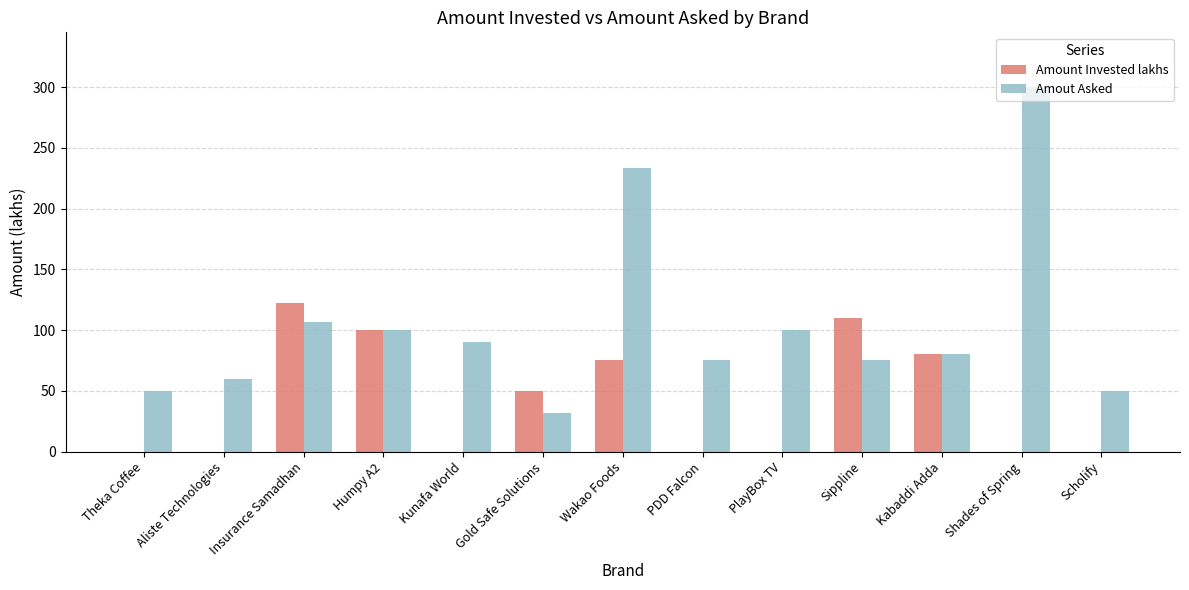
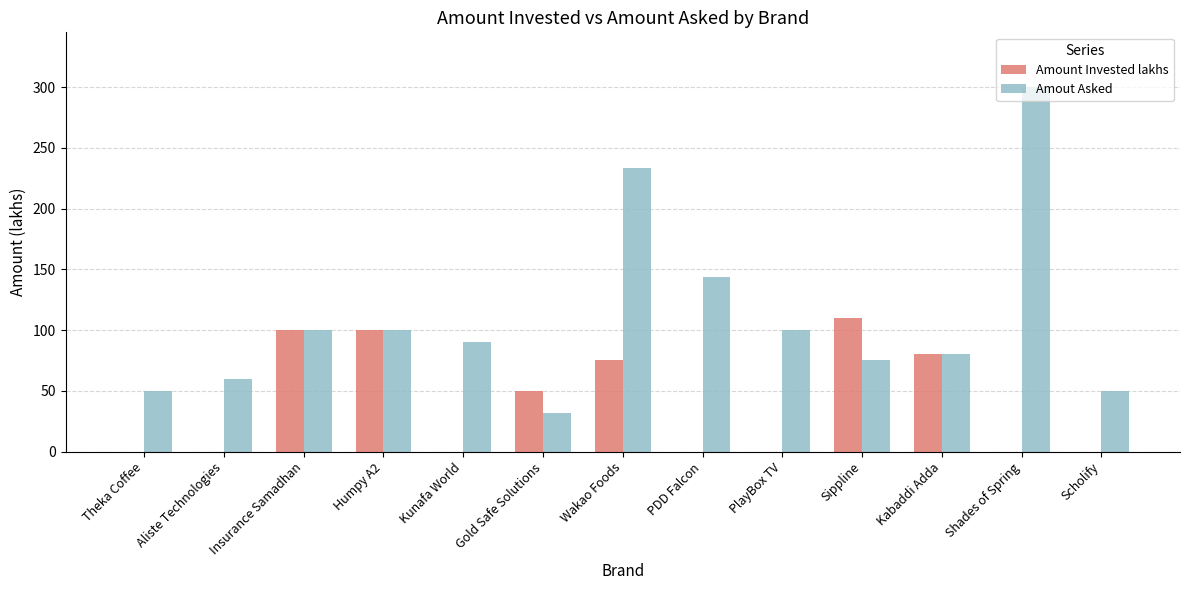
  {
    "Amount Invested lakhs": {
      "Theka Coffee": 0,
      "Aliste Technologies": 0,
-     "Insurance Samadhan": 122,
+     "Insurance Samadhan": 100,
      "Humpy A2": 100,
      "Kunafa World": 0,
      "Gold Safe Solutions": 50,
      "Wakao Foods": 75,
      "PDD Falcon": 0,
      "PlayBox TV": 0,
      "Sippline": 110,
      "Kabaddi Adda": 80,
      "Shades of Spring": 0,
      "Scholify": 0
    },
    "Amout Asked": {
      "Theka Coffee": 50,
      "Aliste Technologies": 60,
-     "Insurance Samadhan": 107,
+     "Insurance Samadhan": 100,
      "Humpy A2": 100,
      "Kunafa World": 90,
      "Gold Safe Solutions": 32,
      "Wakao Foods": 233,
-     "PDD Falcon": 75,
+     "PDD Falcon": 144,
      "PlayBox TV": 100,
      "Sippline": 75,
      "Kabaddi Adda": 80,
      "Scholify": 50
    }
  }
